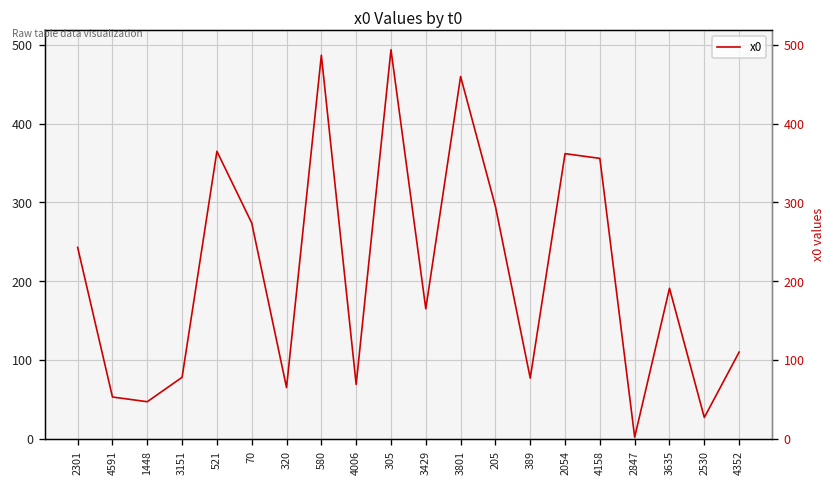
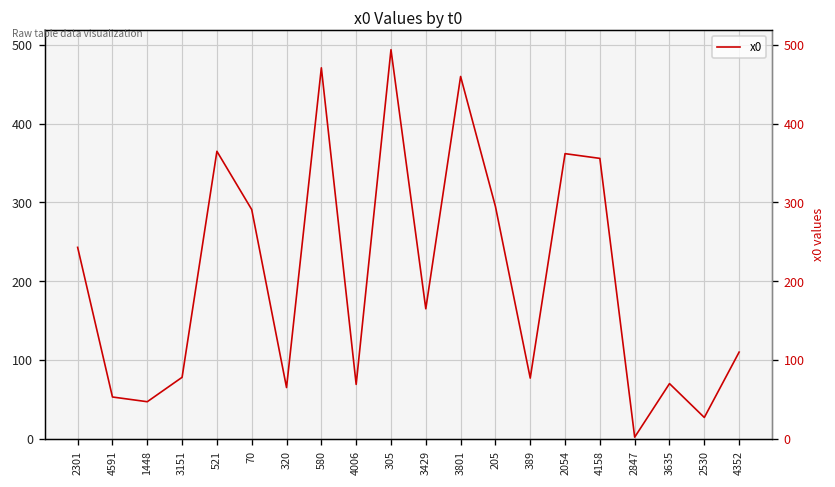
  {
    "2301": 240,
    "4591": 50,
    "1448": 50,
    "3151": 80,
    "521": 370,
-   "70": 270,
+   "70": 290,
    "320": 70,
-   "580": 490,
+   "580": 470,
    "4006": 70,
    "305": 490,
    "3429": 170,
    "3801": 460,
    "205": 300,
    "389": 80,
    "2054": 360,
    "4158": 360,
    "2847": 0,
-   "3635": 190,
+   "3635": 70,
    "2530": 30,
    "4352": 110
  }
